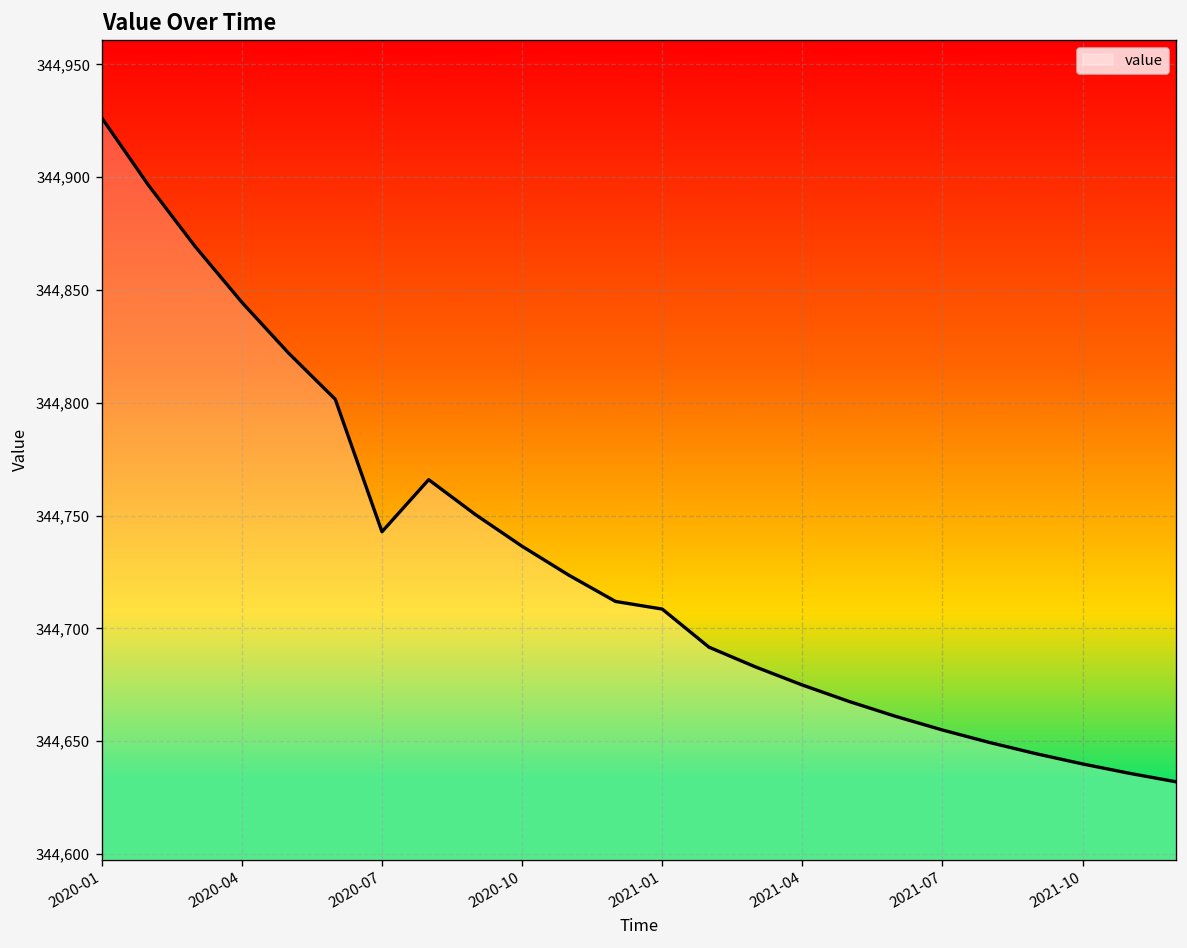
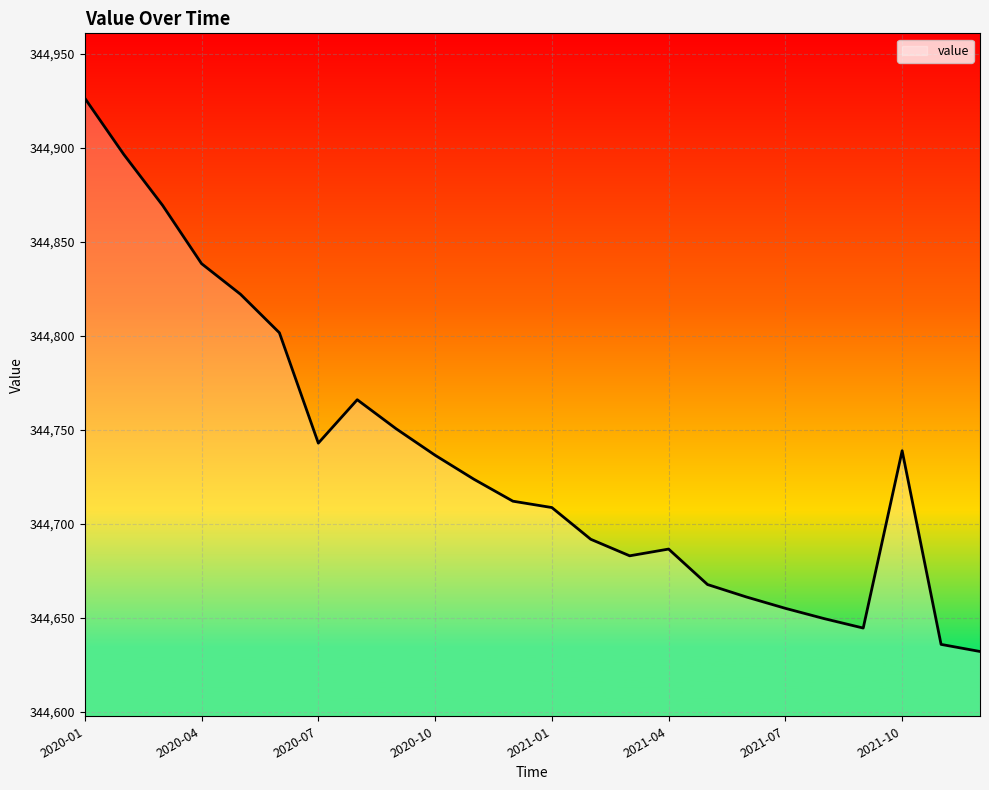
  {
    "2020-01": "344,926",
-   "2020-04": "344,845",
+   "2020-04": "344,838",
    "2020-07": "344,743",
    "2020-10": "344,736",
    "2021-01": "344,709",
-   "2021-04": "344,675",
+   "2021-04": "344,686",
    "2021-07": "344,655",
-   "2021-10": "344,640"
+   "2021-10": "344,739"
  }
